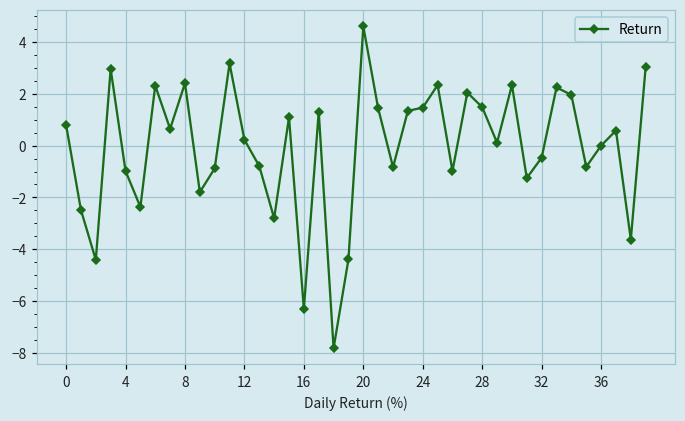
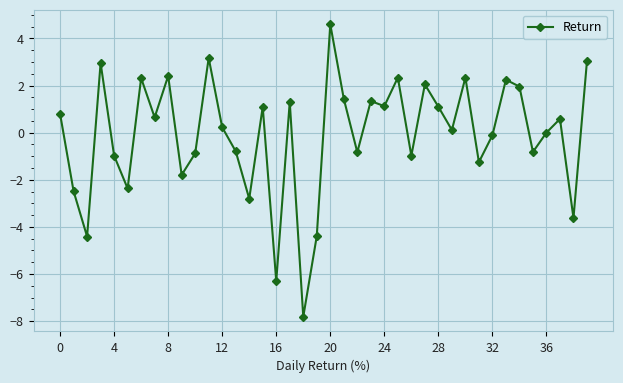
  {
    "0": 0.8,
    "4": -1.0,
    "8": 2.4,
    "12": 0.2,
    "16": -6.3,
    "20": 4.6,
-   "24": 1.5,
-   "28": 1.5,
-   "32": -0.5,
+   "24": 1.1,
+   "28": 1.1,
+   "32": -0.1,
    "36": 0.0
  }
